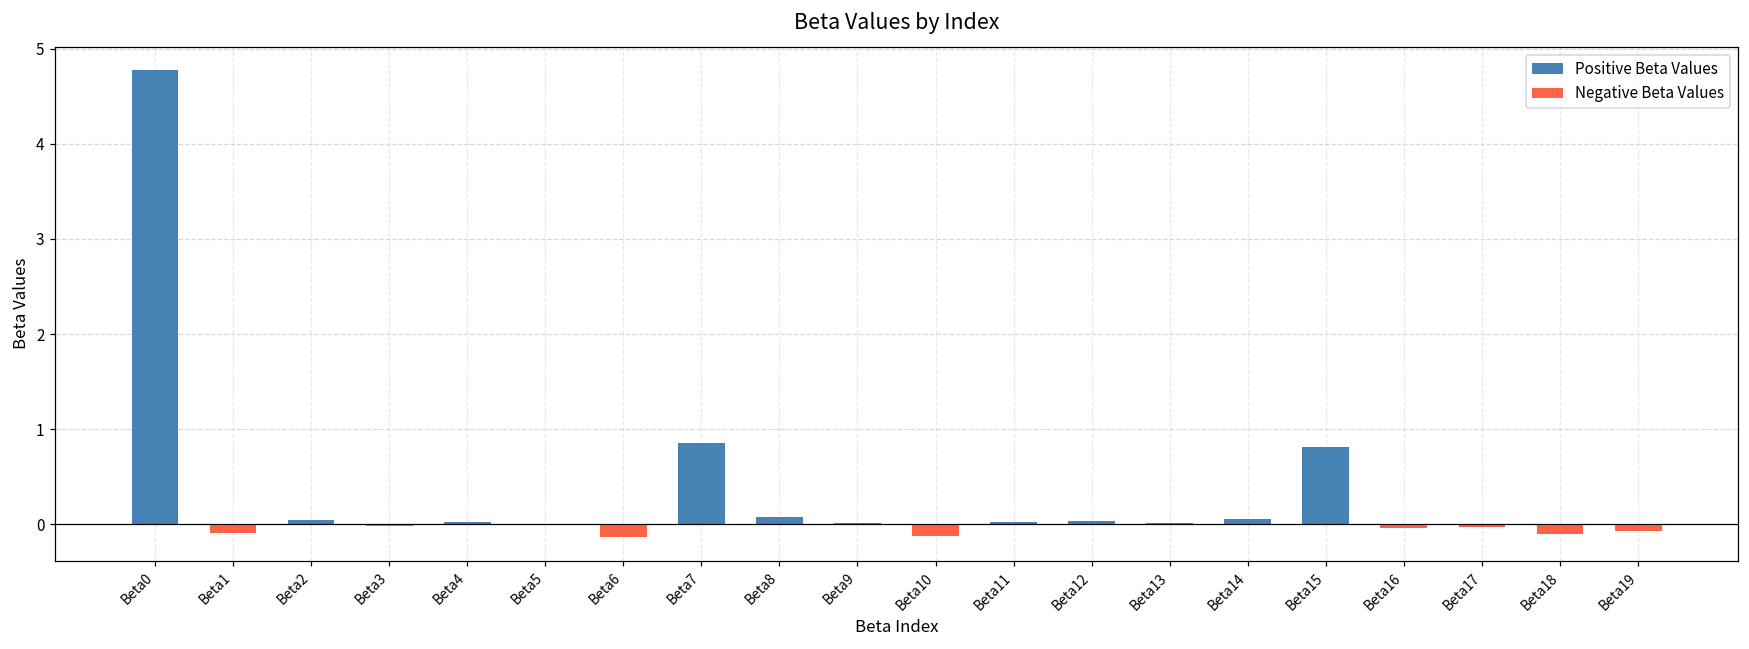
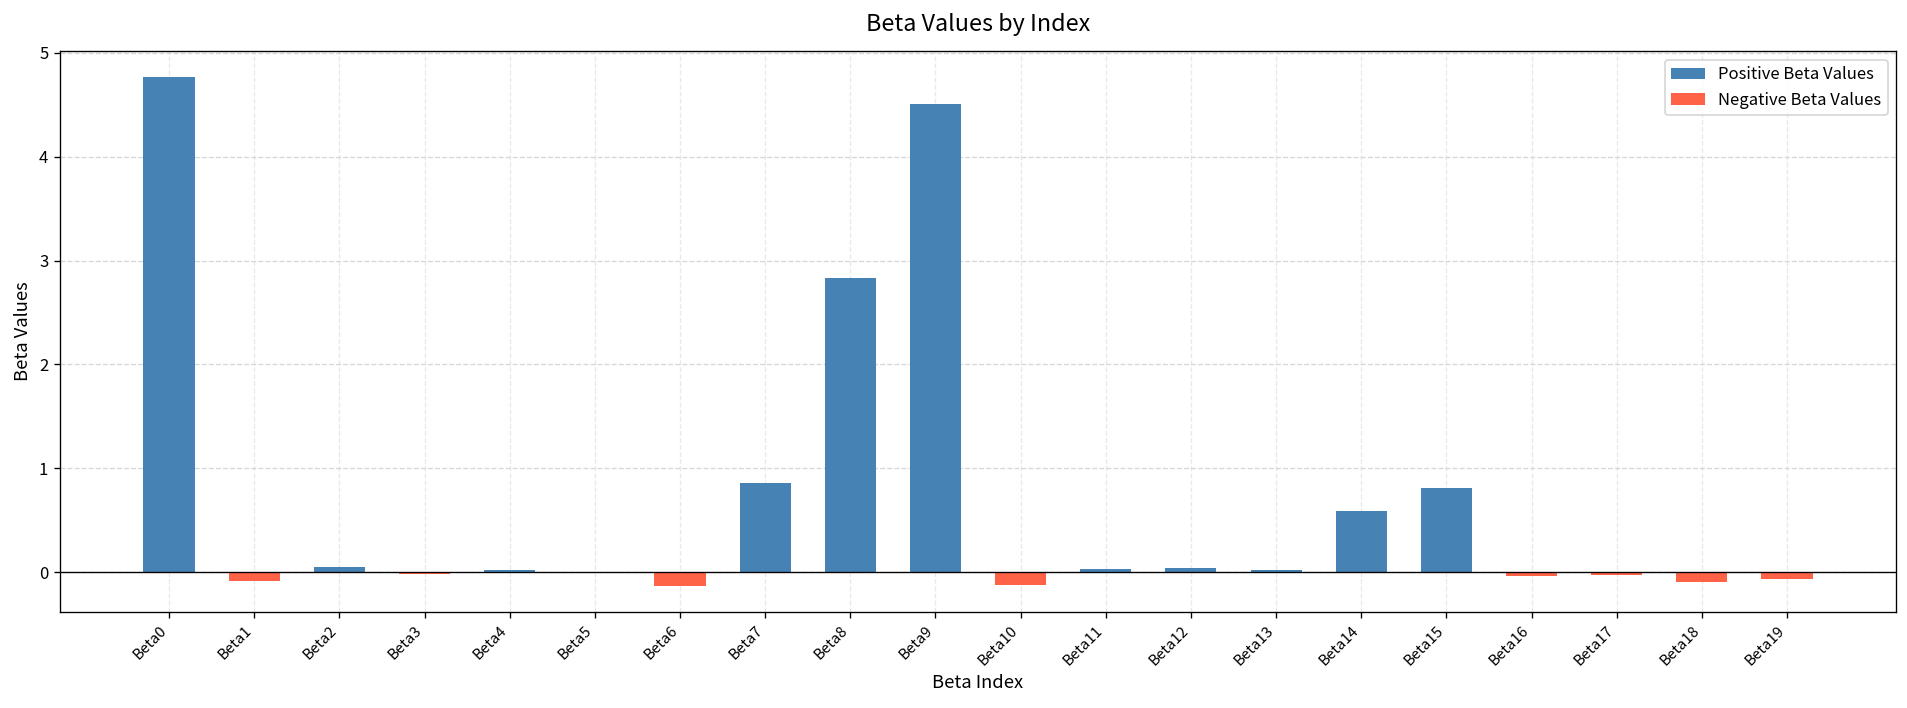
  {
    "Positive Beta Values": {
      "Beta0": 4.8,
      "Beta2": 0.1,
      "Beta7": 0.9,
-     "Beta8": 0.1,
-     "Beta9": 0.0,
+     "Beta8": 2.8,
+     "Beta9": 4.5,
      "Beta11": 0.0,
      "Beta12": 0.0,
-     "Beta14": 0.1,
+     "Beta14": 0.6,
      "Beta15": 0.8
    },
    "Negative Beta Values": {
      "Beta1": -0.1,
      "Beta6": -0.1,
      "Beta10": -0.1,
      "Beta16": 0.0,
      "Beta18": -0.1,
      "Beta19": -0.1
    }
  }
